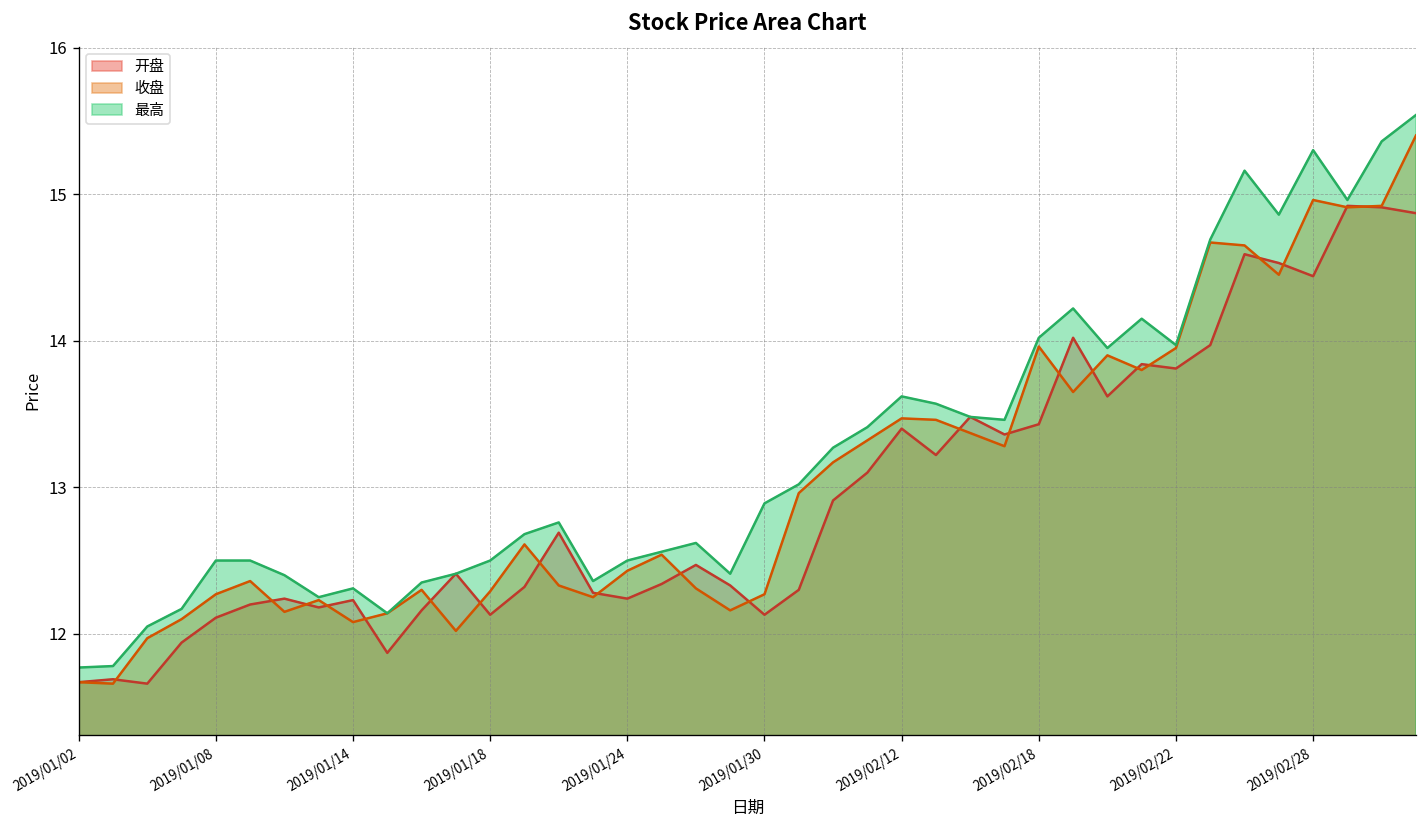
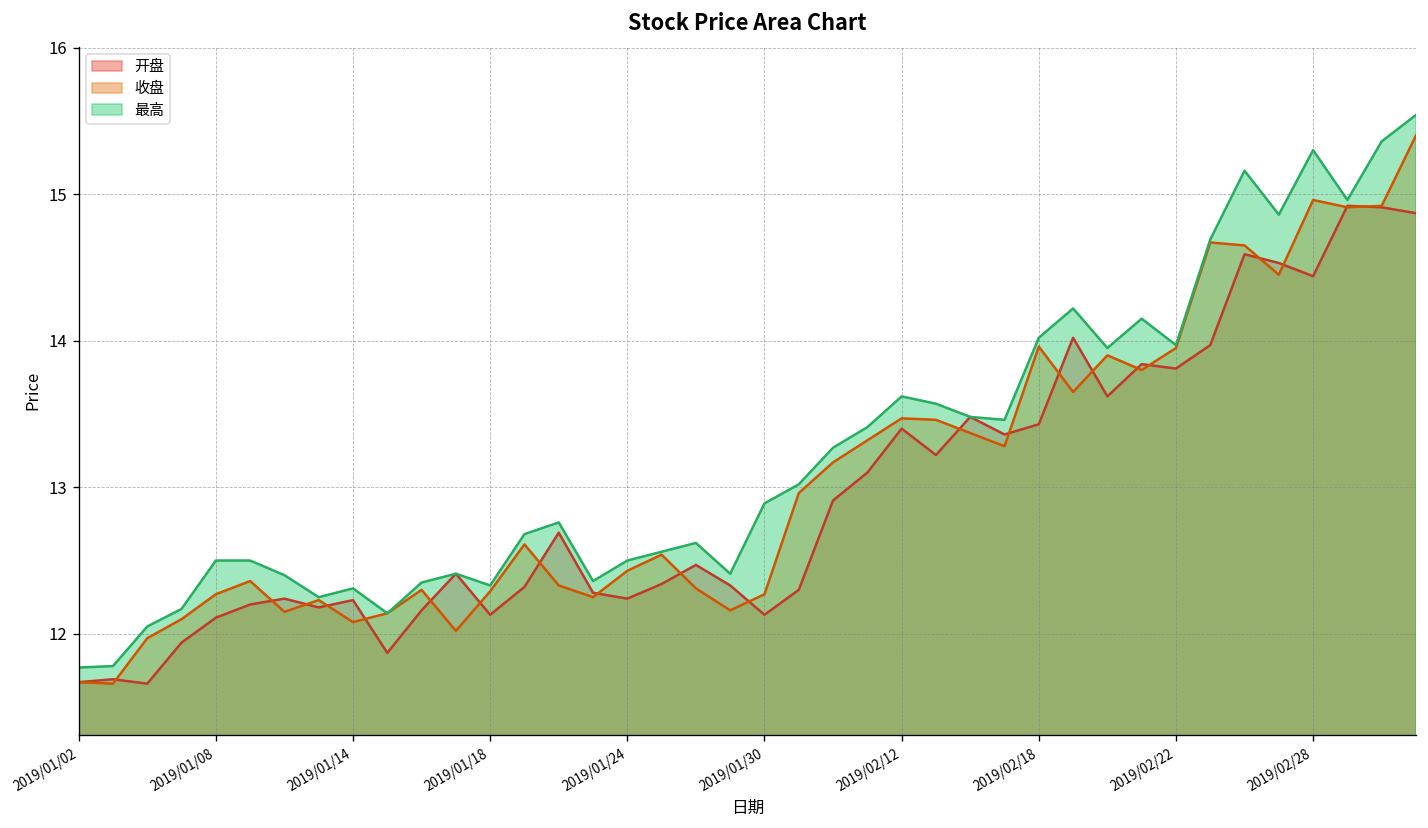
  {
    "最高": {
      "2019/01/02": 11.77,
      "2019/01/08": 12.50,
      "2019/01/14": 12.31,
-     "2019/01/18": 12.50,
+     "2019/01/18": 12.33,
      "2019/01/24": 12.50,
      "2019/01/30": 12.89,
      "2019/02/12": 13.62,
      "2019/02/18": 14.02,
      "2019/02/28": 15.30
    }
  }
